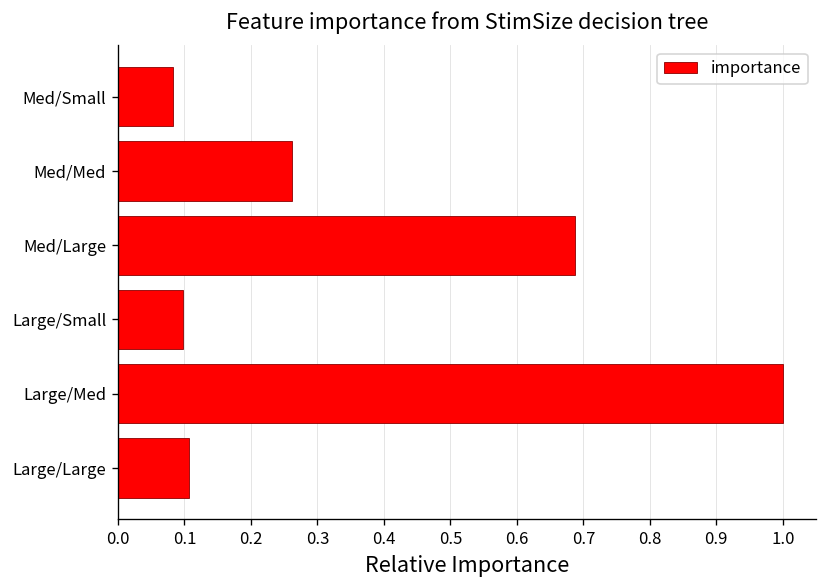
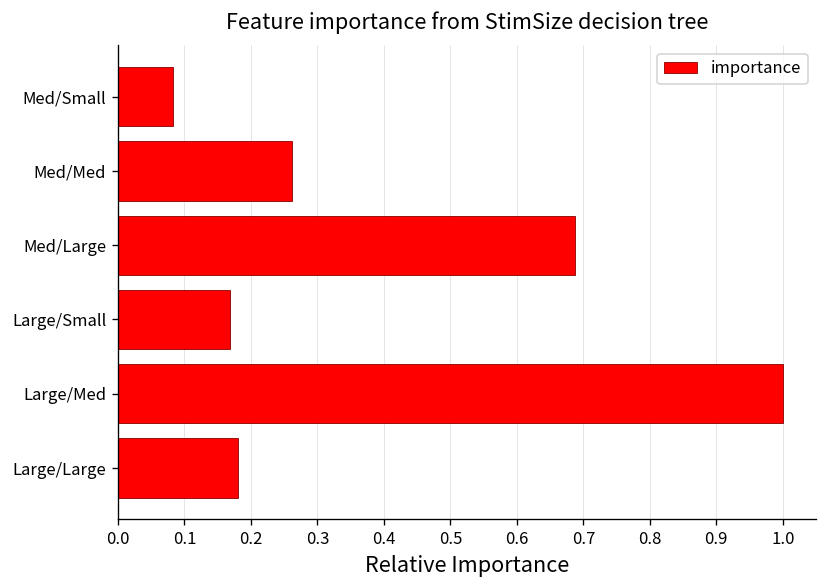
  {
    "Med/Small": 0.08,
    "Med/Med": 0.26,
    "Med/Large": 0.69,
-   "Large/Small": 0.10,
+   "Large/Small": 0.17,
    "Large/Med": 1.00,
-   "Large/Large": 0.11
+   "Large/Large": 0.18
  }
